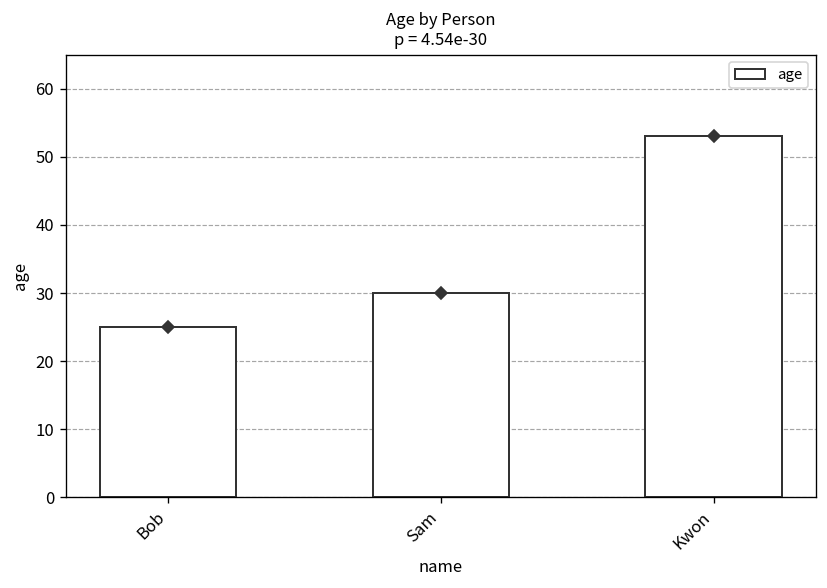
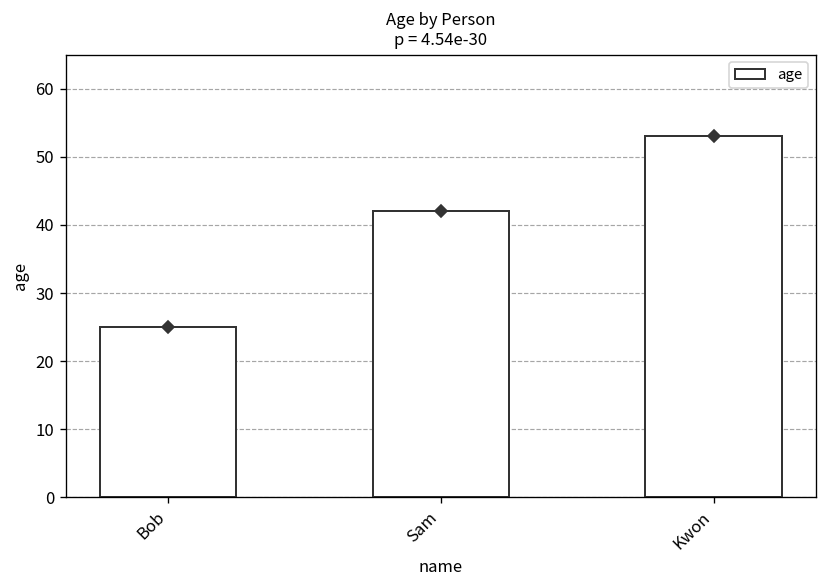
  {
    "Bob": 25,
-   "Sam": 30,
+   "Sam": 42,
    "Kwon": 53
  }
